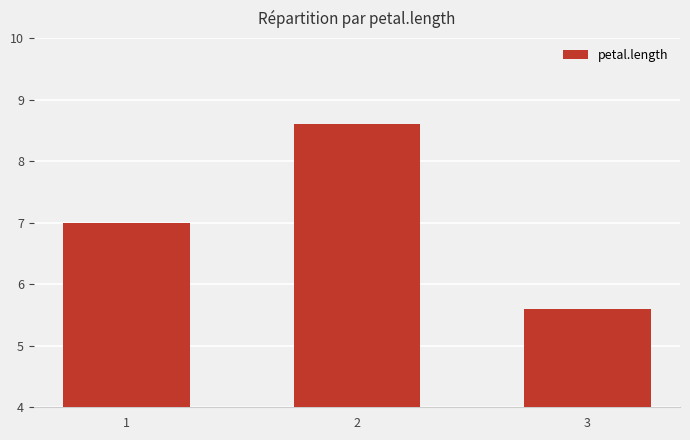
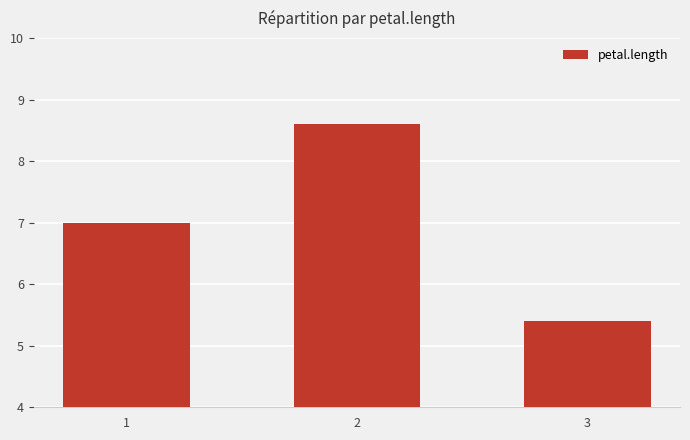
  {
    "1": 7.0,
    "2": 8.6,
-   "3": 5.6
+   "3": 5.4
  }
